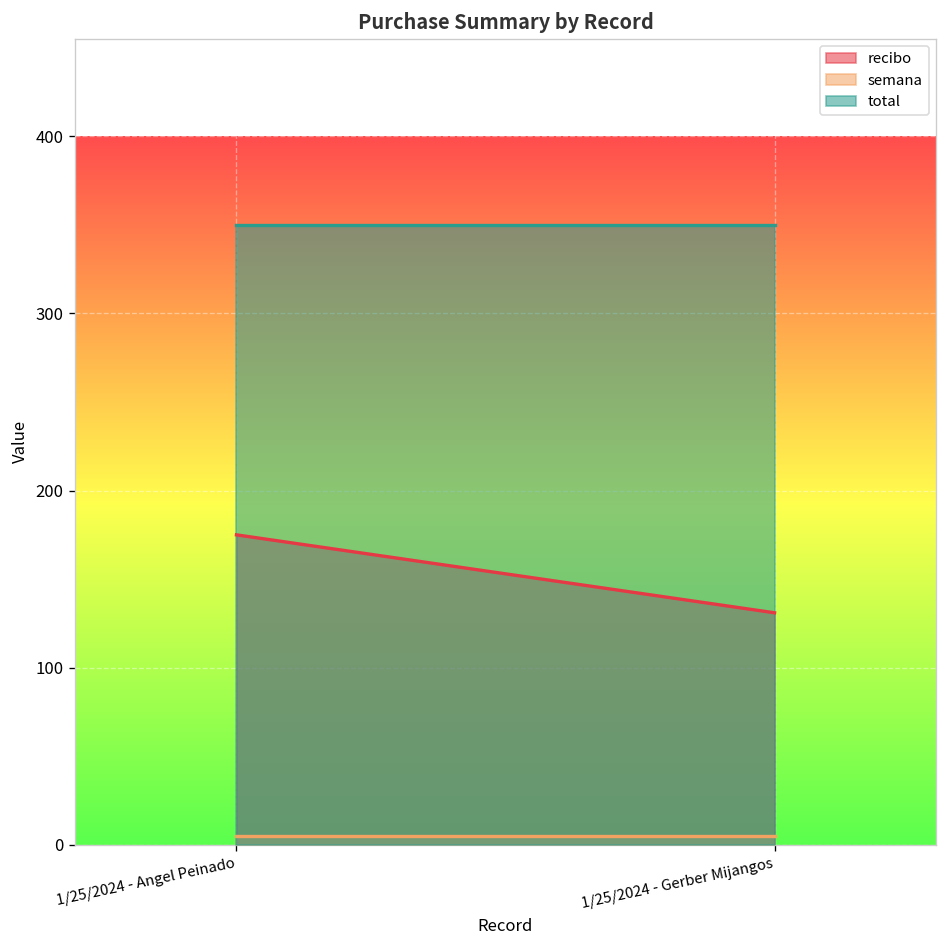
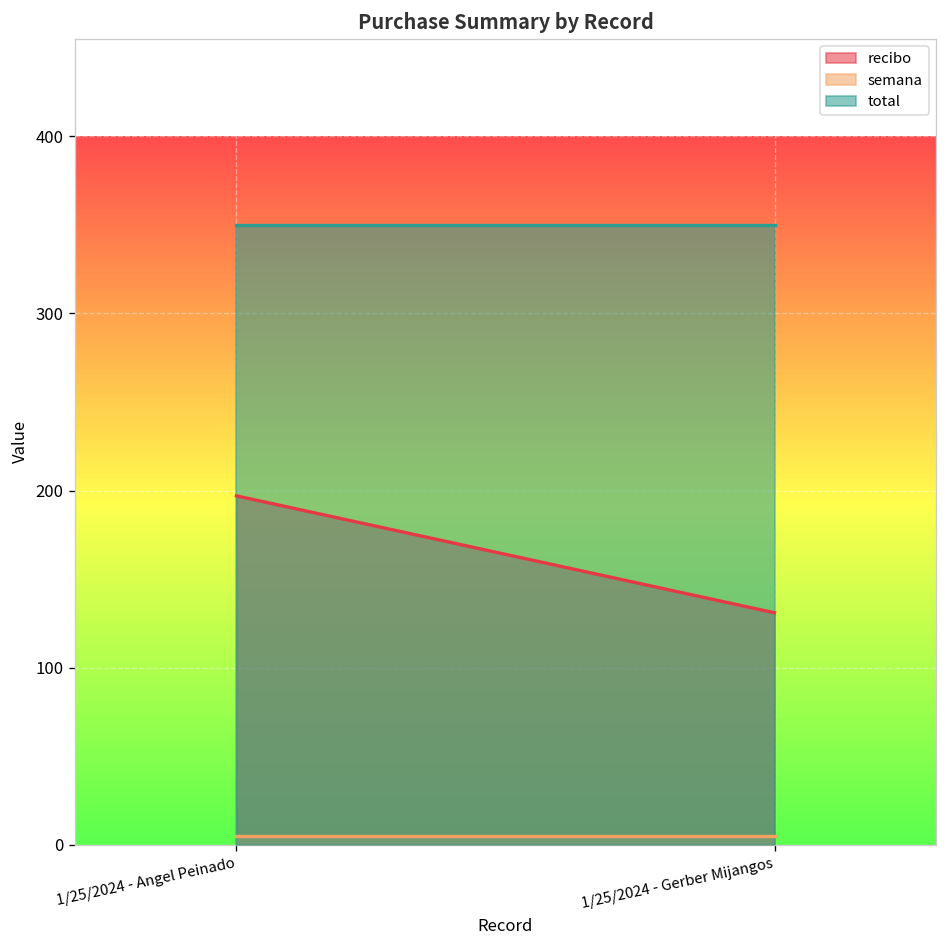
  {
    "recibo": {
-     "1/25/2024 - Angel Peinado": 175,
+     "1/25/2024 - Angel Peinado": 197,
      "1/25/2024 - Gerber Mijangos": 131
    },
    "semana": {
      "1/25/2024 - Angel Peinado": 5,
      "1/25/2024 - Gerber Mijangos": 5
    },
    "total": {
      "1/25/2024 - Angel Peinado": 350,
      "1/25/2024 - Gerber Mijangos": 350
    }
  }
